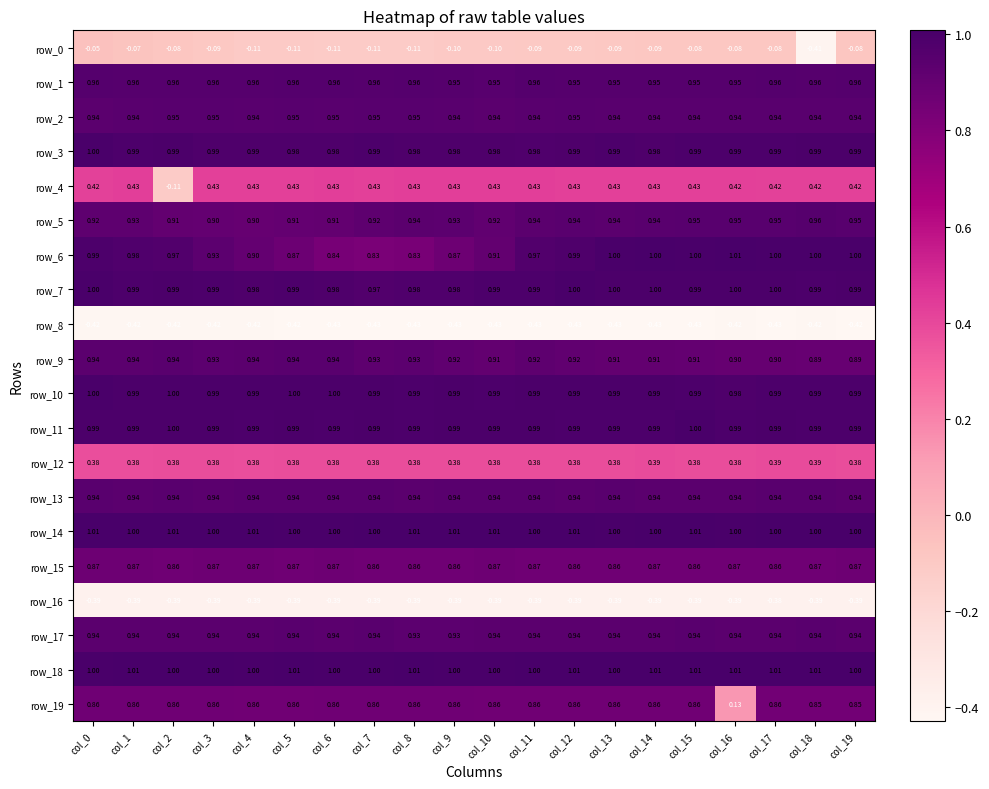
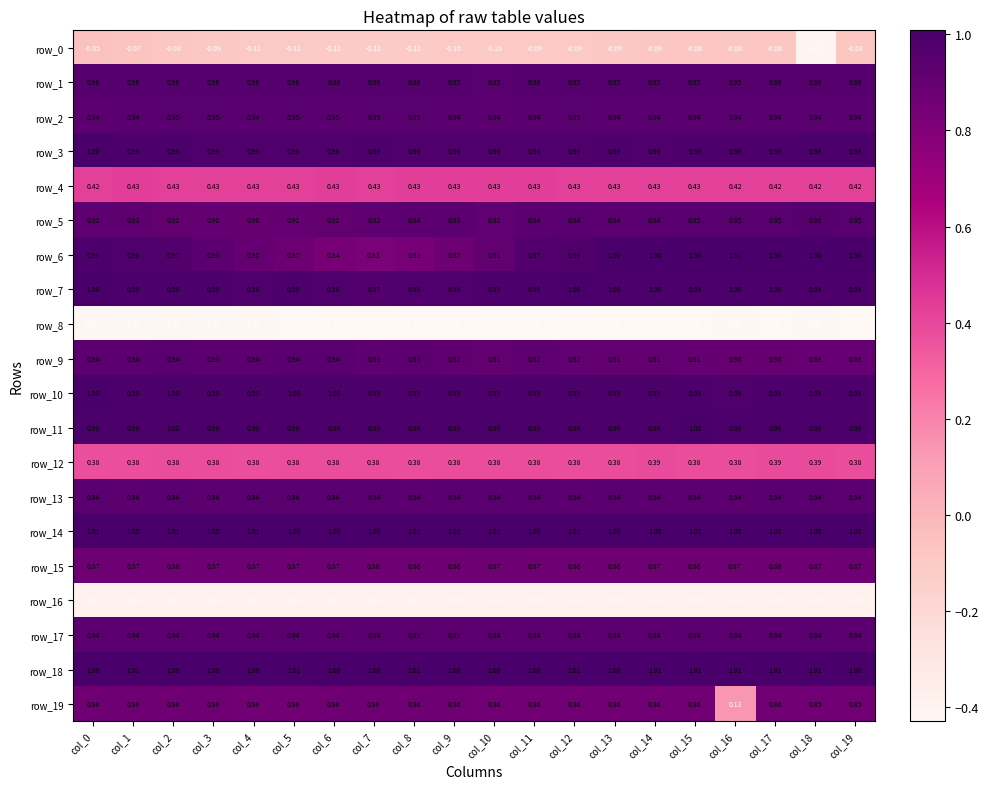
  {
    "row_4": {
      "col_0": 0.42,
      "col_1": 0.43,
-     "col_2": -0.11,
+     "col_2": 0.43,
      "col_3": 0.43,
      "col_4": 0.43,
      "col_5": 0.43,
      "col_6": 0.43,
      "col_7": 0.43,
      "col_8": 0.43,
      "col_9": 0.43,
      "col_10": 0.43,
      "col_11": 0.43,
      "col_12": 0.43,
      "col_13": 0.43,
      "col_14": 0.43,
      "col_15": 0.43,
      "col_16": 0.42,
      "col_17": 0.42,
      "col_18": 0.42,
      "col_19": 0.42
    }
  }
